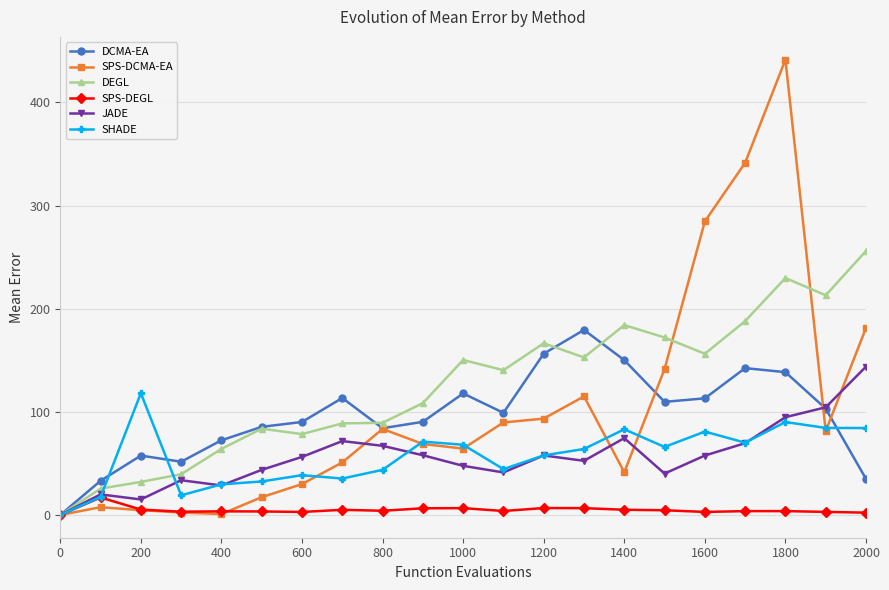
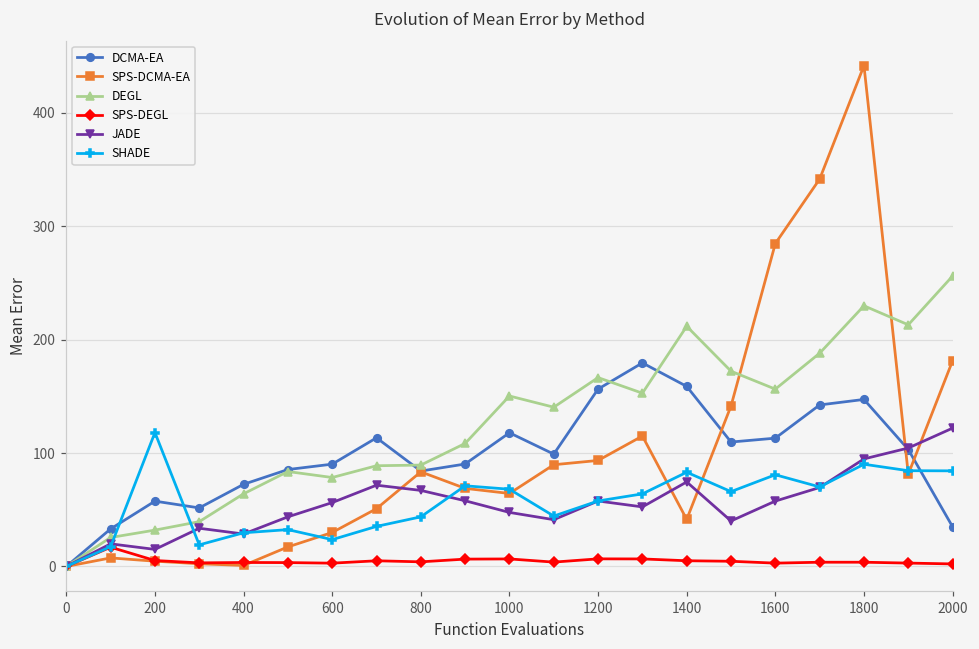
  {
    "DCMA-EA": {
      "200": 58,
      "400": 72,
      "600": 90,
      "1000": 118,
      "1200": 156,
-     "1400": 150,
+     "1400": 159,
      "1600": 113,
-     "1800": 138,
+     "1800": 147,
      "2000": 35
    },
    "SPS-DCMA-EA": {
      "400": 1,
      "600": 30,
      "1000": 64,
      "1200": 93,
      "1400": 41,
      "1600": 285,
      "1800": 441,
      "2000": 181
    },
    "DEGL": {
      "200": 32,
      "400": 64,
      "600": 78,
      "800": 89,
      "1000": 150,
      "1200": 166,
-     "1400": 184,
+     "1400": 212,
      "1600": 156,
      "1800": 230,
      "2000": 256
    },
    "SPS-DEGL": {
      "400": 4,
      "600": 3,
      "800": 4,
      "1000": 7,
      "1200": 7,
      "1400": 5,
      "1600": 3,
      "1800": 4,
      "2000": 2
    },
    "JADE": {
      "200": 15,
      "600": 56,
      "800": 67,
      "1000": 48,
      "1400": 75,
      "1600": 58,
      "1800": 95,
-     "2000": 144
+     "2000": 122
    },
    "SHADE": {
      "200": 118,
-     "600": 39,
+     "600": 24,
      "800": 44,
      "1000": 68,
      "1400": 83,
      "1600": 81,
      "1800": 90,
      "2000": 84
    }
  }
